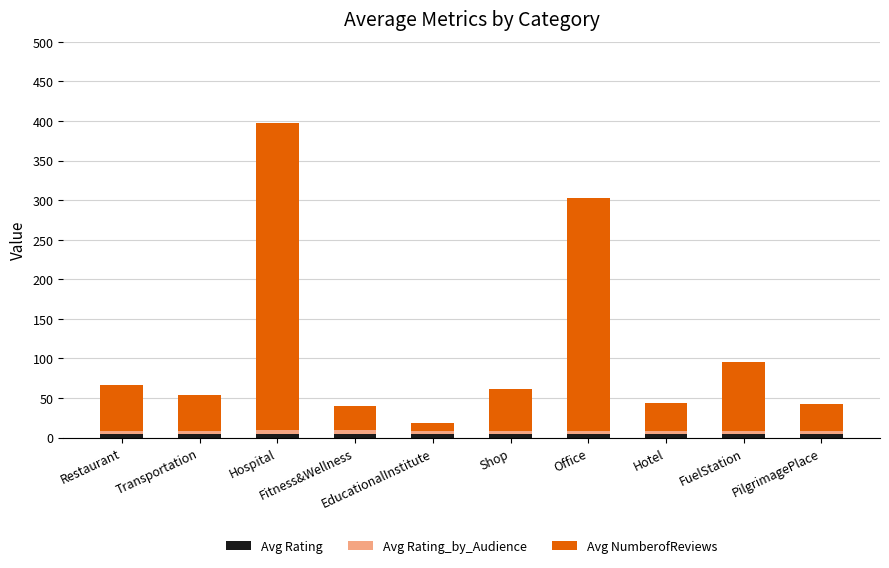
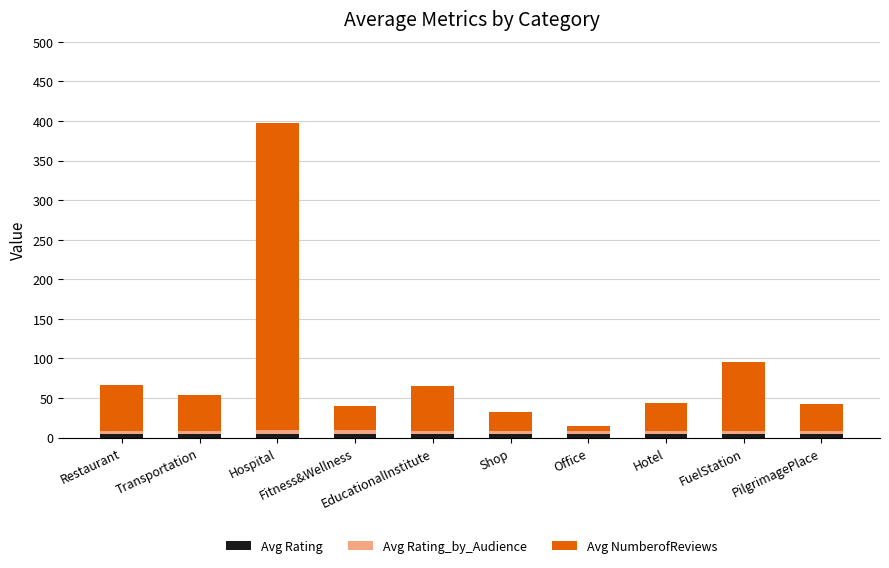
  {
    "Avg Rating": {
      "Restaurant": 0,
      "Transportation": 0,
      "Hospital": 10,
      "Fitness&Wellness": 0,
      "EducationalInstitute": 0,
      "Shop": 0,
      "Office": 10,
      "Hotel": 0,
      "FuelStation": 10,
      "PilgrimagePlace": 0
    },
    "Avg Rating_by_Audience": {
      "Restaurant": 0,
      "Transportation": 0,
      "Hospital": 0,
      "Fitness&Wellness": 0,
      "EducationalInstitute": 0,
      "Shop": 0,
      "Office": 0,
      "Hotel": 0,
      "FuelStation": 0,
      "PilgrimagePlace": 0
    },
    "Avg NumberofReviews": {
      "Restaurant": 60,
      "Transportation": 50,
      "Hospital": 390,
      "Fitness&Wellness": 30,
-     "EducationalInstitute": 10,
-     "Shop": 50,
-     "Office": 290,
+     "EducationalInstitute": 60,
+     "Shop": 20,
+     "Office": 10,
      "Hotel": 40,
      "FuelStation": 90,
      "PilgrimagePlace": 30
    }
  }
